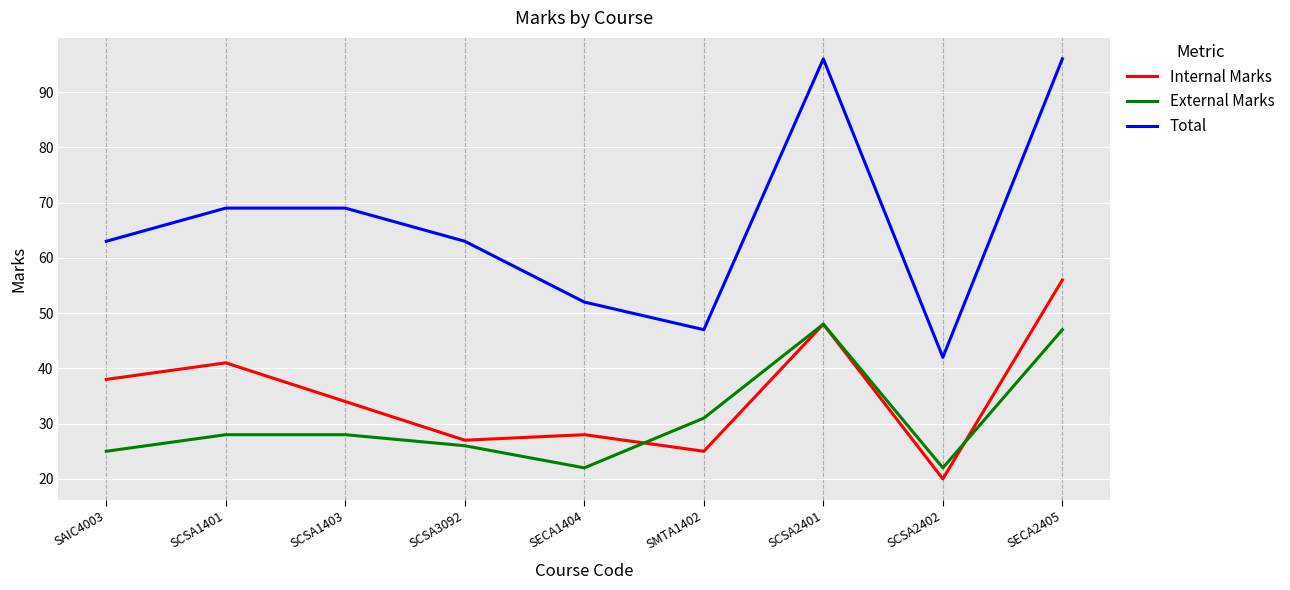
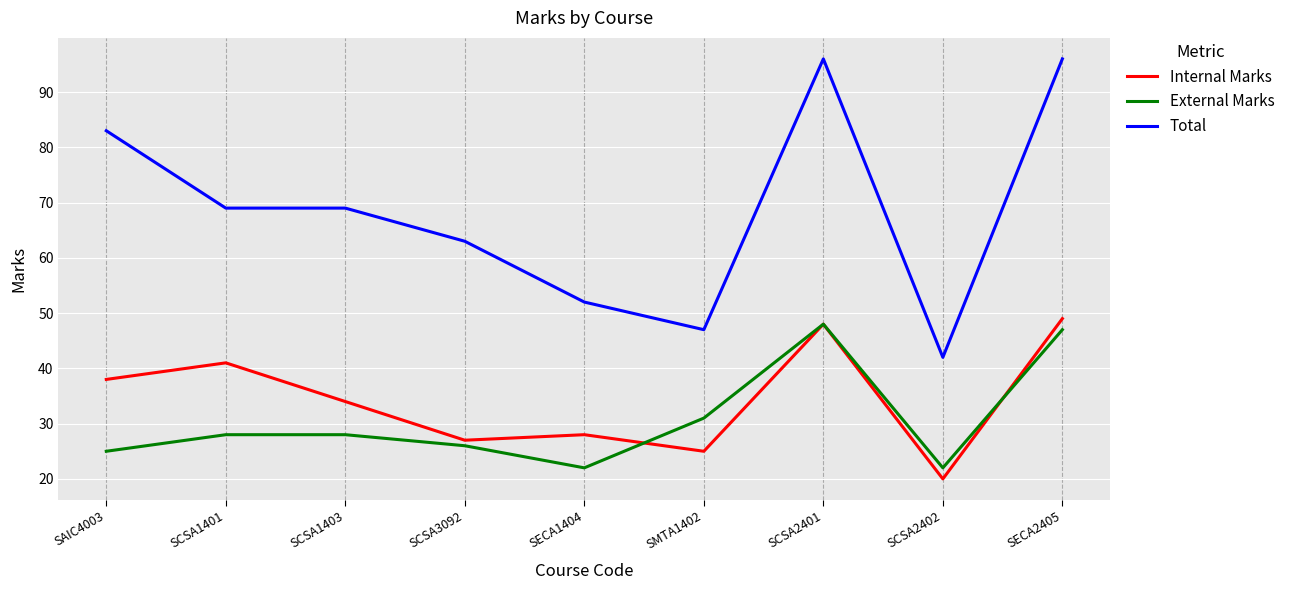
  {
    "Internal Marks": {
      "SAIC4003": 38,
      "SCSA1401": 41,
      "SCSA1403": 34,
      "SCSA3092": 27,
      "SECA1404": 28,
      "SMTA1402": 25,
      "SCSA2402": 20,
-     "SECA2405": 56
+     "SECA2405": 49
    },
    "External Marks": {
      "SAIC4003": 25,
      "SCSA1401": 28,
      "SCSA1403": 28,
      "SCSA3092": 26,
      "SECA1404": 22,
      "SMTA1402": 31,
      "SCSA2402": 22,
      "SECA2405": 47
    },
    "Total": {
-     "SAIC4003": 63,
+     "SAIC4003": 83,
      "SCSA1401": 69,
      "SCSA1403": 69,
      "SCSA3092": 63,
      "SECA1404": 52,
      "SMTA1402": 47,
      "SCSA2401": 96,
      "SCSA2402": 42,
      "SECA2405": 96
    }
  }
